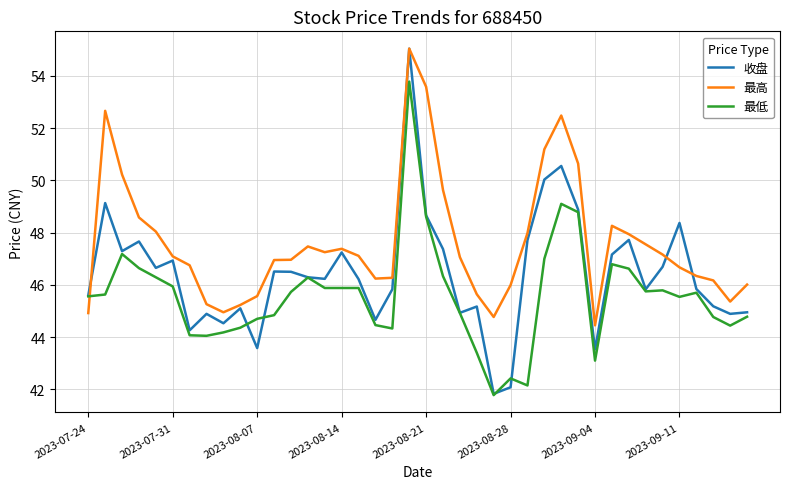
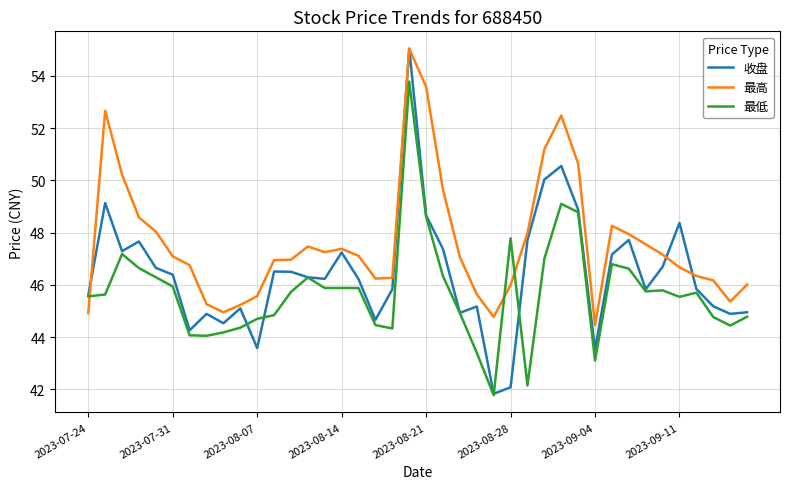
  {
    "收盘": {
-     "2023-07-31": 46.9,
+     "2023-07-31": 46.4,
      "2023-08-07": 43.6,
      "2023-08-14": 47.2,
      "2023-08-28": 42.1,
      "2023-09-04": 43.5,
      "2023-09-11": 48.4
    },
    "最高": {
      "2023-07-24": 44.9,
      "2023-07-31": 47.1,
      "2023-08-07": 45.6,
      "2023-08-14": 47.4,
      "2023-08-21": 53.6,
      "2023-08-28": 46.0,
      "2023-09-04": 44.5,
      "2023-09-11": 46.7
    },
    "最低": {
      "2023-07-31": 45.9,
      "2023-08-07": 44.7,
      "2023-08-14": 45.9,
-     "2023-08-28": 42.4,
+     "2023-08-28": 47.8,
      "2023-09-04": 43.1,
      "2023-09-11": 45.5
    }
  }
